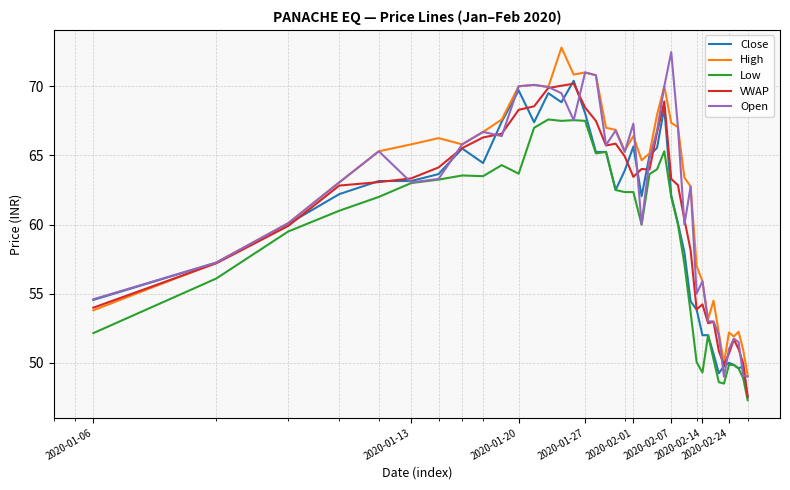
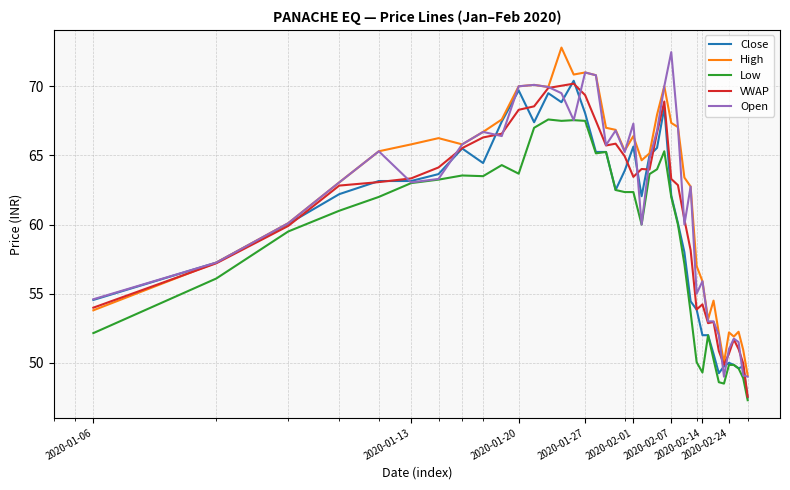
  {
    "Close": {
      "2020-01-20": 69.7,
      "2020-01-27": 68.1,
      "2020-02-01": 65.6,
      "2020-02-14": 52.0
    },
    "High": {
      "2020-01-06": 53.8,
      "2020-01-13": 65.8,
      "2020-02-01": 66.4,
      "2020-02-07": 67.4,
      "2020-02-24": 52.2
    },
    "Low": {
      "2020-01-06": 52.2,
      "2020-01-20": 63.7,
      "2020-01-27": 67.5,
      "2020-02-01": 62.4,
      "2020-02-14": 49.3
    },
    "VWAP": {
      "2020-01-06": 54.0,
      "2020-01-13": 63.3,
      "2020-01-20": 68.3,
-     "2020-01-27": 68.5,
+     "2020-01-27": 69.4,
      "2020-02-01": 63.5,
      "2020-02-07": 63.3,
      "2020-02-14": 54.2,
      "2020-02-24": 50.7
    },
    "Open": {
      "2020-02-01": 67.3,
      "2020-02-07": 72.5,
      "2020-02-24": 51.0
    }
  }
